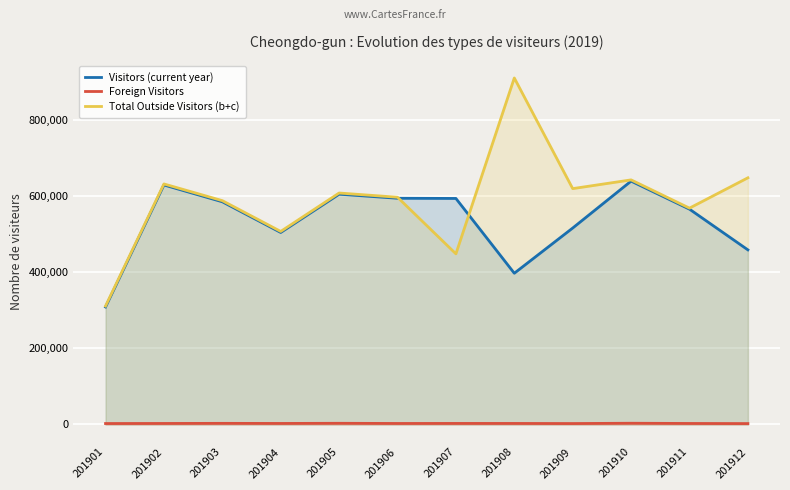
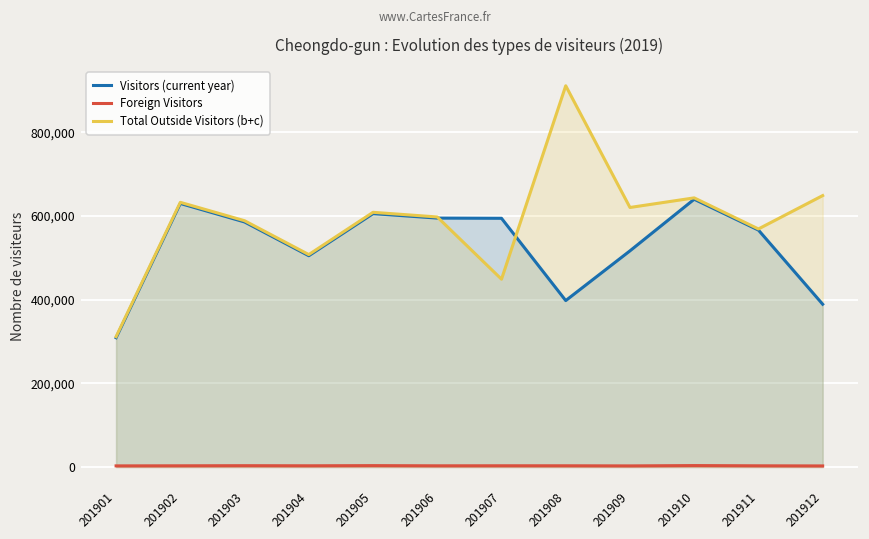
  {
    "Visitors (current year)": {
      "201907": "590,000",
      "201908": "400,000",
      "201909": "520,000",
-     "201912": "460,000"
+     "201912": "390,000"
    },
    "Foreign Visitors": {
      "201901": "0",
      "201902": "0",
      "201903": "0",
      "201904": "0",
      "201905": "0",
      "201906": "0",
      "201907": "0",
      "201908": "0",
      "201909": "0",
      "201910": "0",
      "201911": "0",
      "201912": "0"
    },
    "Total Outside Visitors (b+c)": {
      "201907": "450,000",
      "201908": "910,000",
      "201909": "620,000",
      "201912": "650,000"
    }
  }
